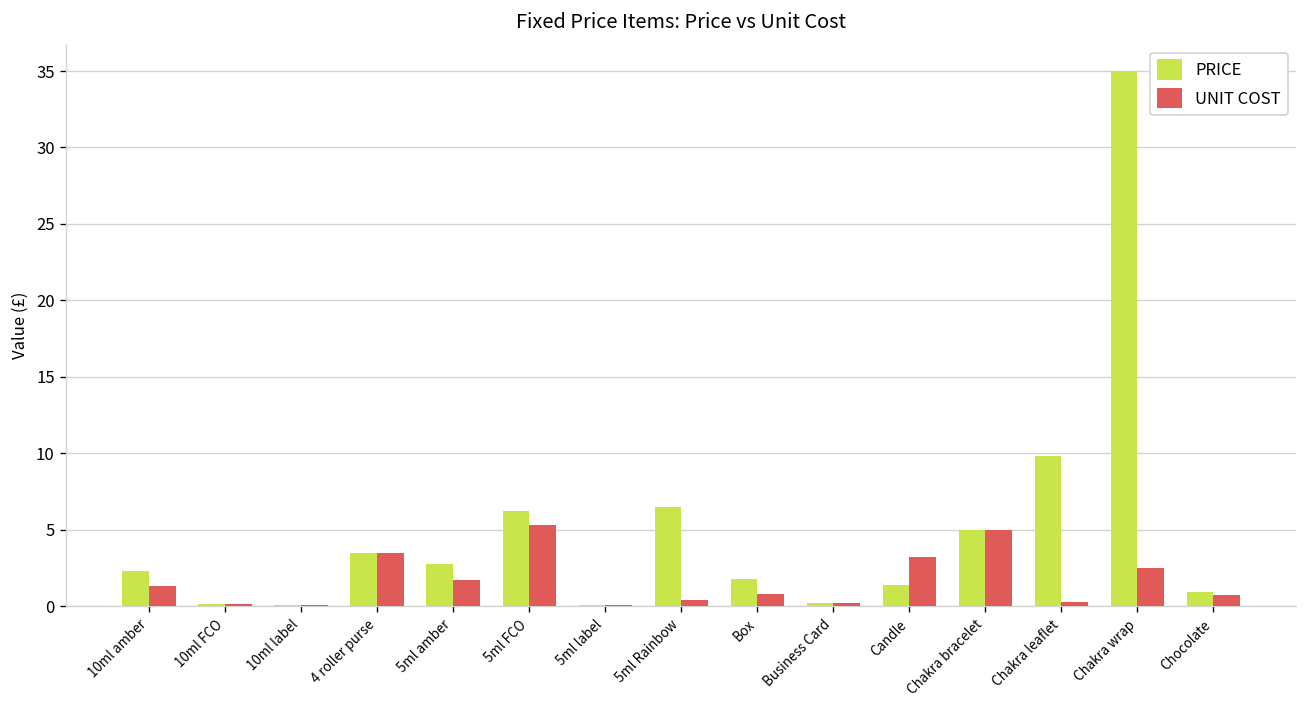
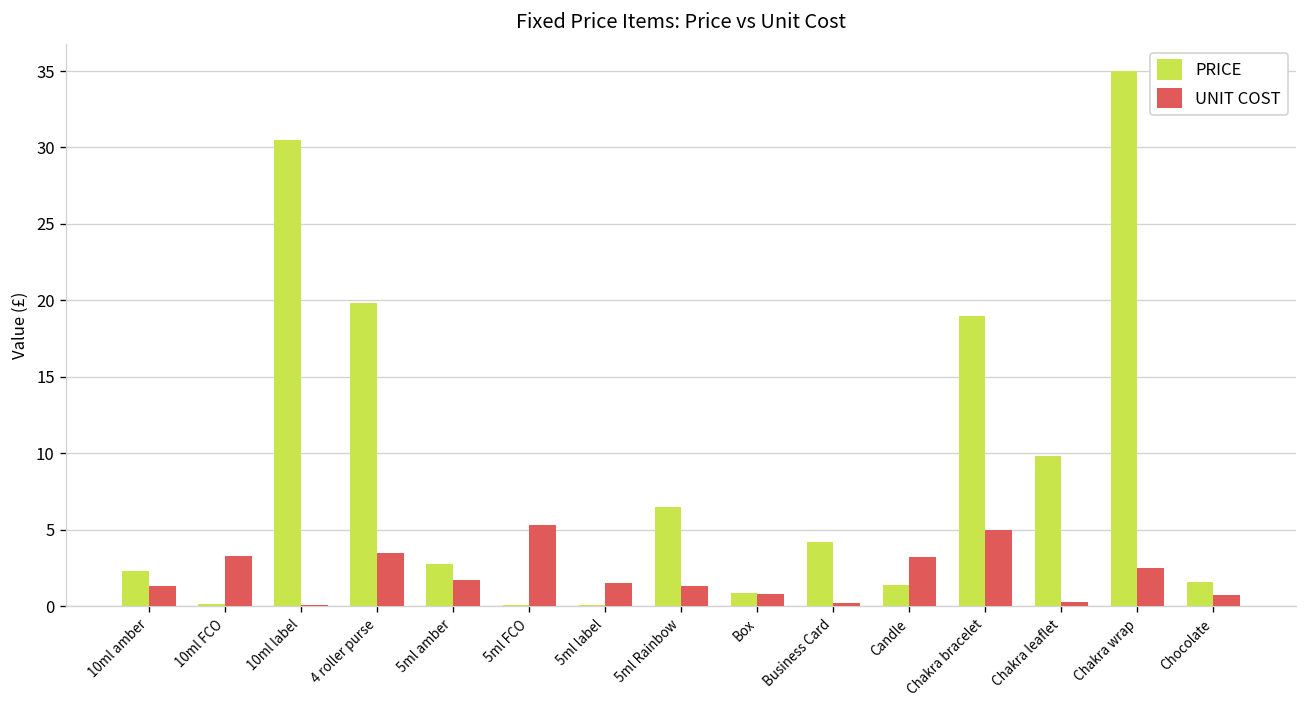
  {
    "PRICE": {
      "10ml amber": 2.3,
-     "10ml label": 0.1,
-     "4 roller purse": 3.5,
+     "10ml label": 30.5,
+     "4 roller purse": 19.8,
      "5ml amber": 2.8,
-     "5ml FCO": 6.2,
+     "5ml FCO": 0.1,
      "5ml Rainbow": 6.5,
-     "Box": 1.8,
-     "Business Card": 0.2,
+     "Box": 0.9,
+     "Business Card": 4.2,
      "Candle": 1.4,
-     "Chakra bracelet": 5,
+     "Chakra bracelet": 19,
      "Chakra leaflet": 9.8,
      "Chakra wrap": 35.0,
-     "Chocolate": 0.9
+     "Chocolate": 1.6
    },
    "UNIT COST": {
      "10ml amber": 1.4,
-     "10ml FCO": 0.2,
+     "10ml FCO": 3.3,
      "4 roller purse": 3.5,
      "5ml amber": 1.7,
      "5ml FCO": 5.3,
-     "5ml label": 0.1,
-     "5ml Rainbow": 0.4,
+     "5ml label": 1.5,
+     "5ml Rainbow": 1.3,
      "Box": 0.8,
      "Business Card": 0.2,
      "Candle": 3.2,
      "Chakra bracelet": 5.0,
      "Chakra leaflet": 0.3,
      "Chakra wrap": 2.5,
      "Chocolate": 0.7
    }
  }
